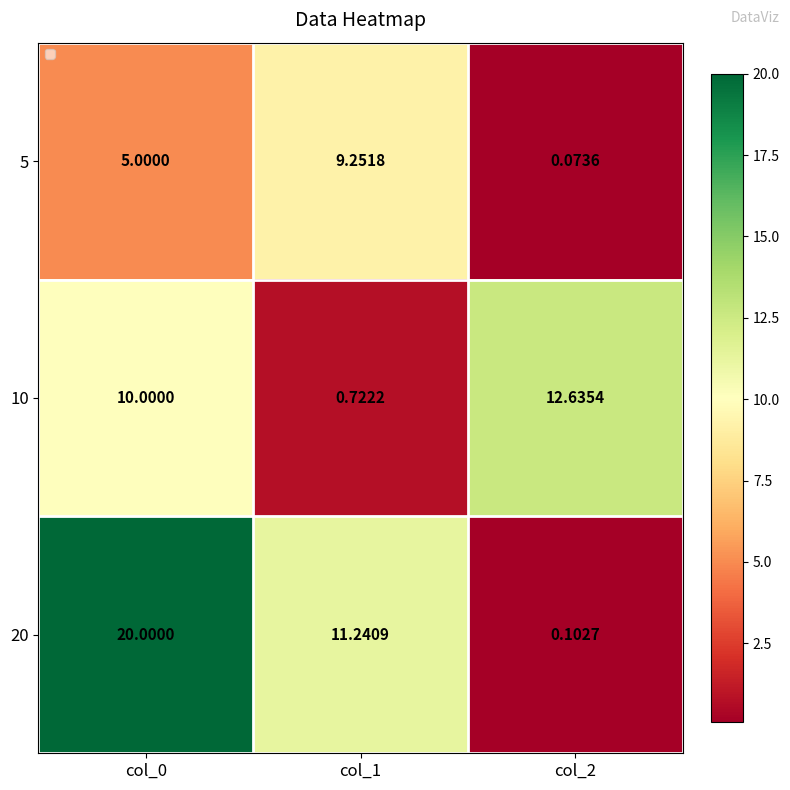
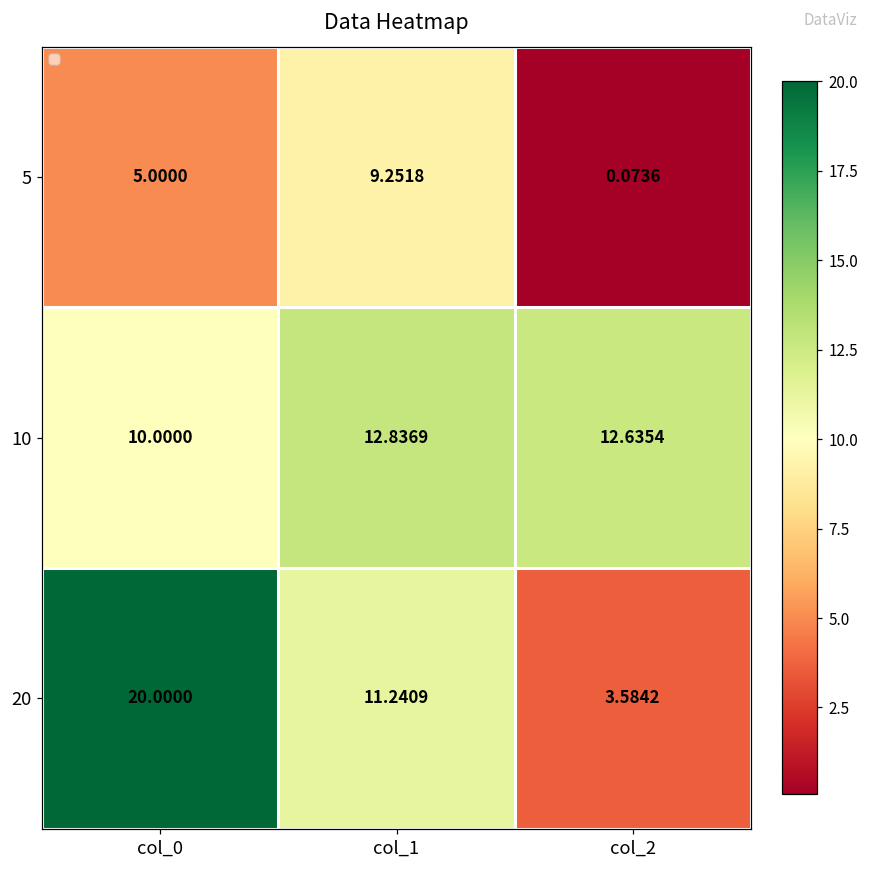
  {
    "5": {
      "col_0": 5.0000,
      "col_1": 9.2518,
      "col_2": 0.0736
    },
    "10": {
      "col_0": 10.0000,
-     "col_1": 0.7222,
+     "col_1": 12.8369,
      "col_2": 12.6354
    },
    "20": {
      "col_0": 20.0000,
      "col_1": 11.2409,
-     "col_2": 0.1027
+     "col_2": 3.5842
    }
  }
